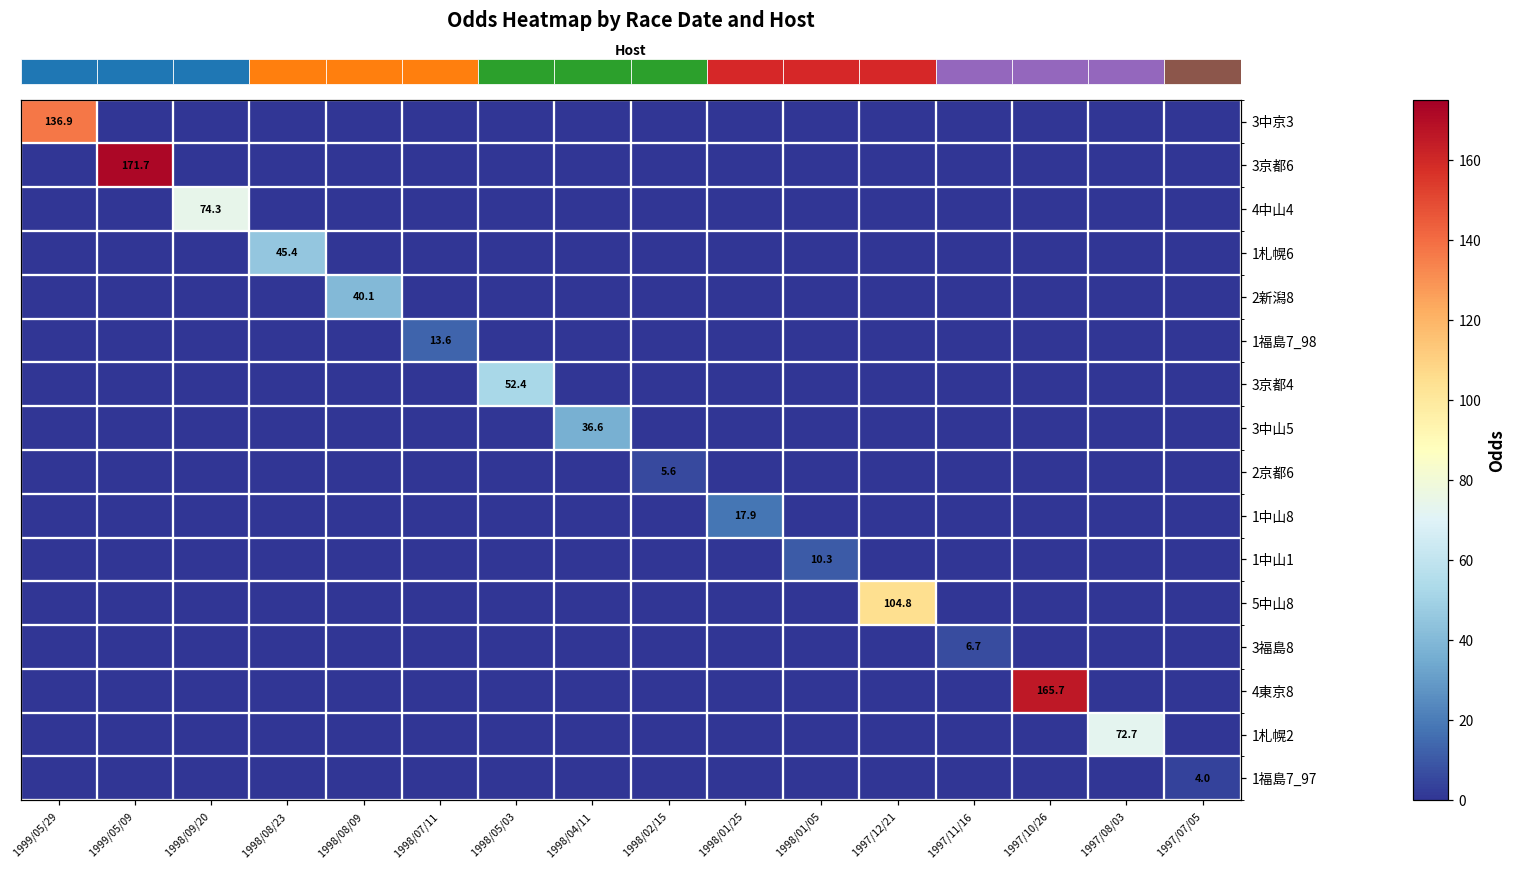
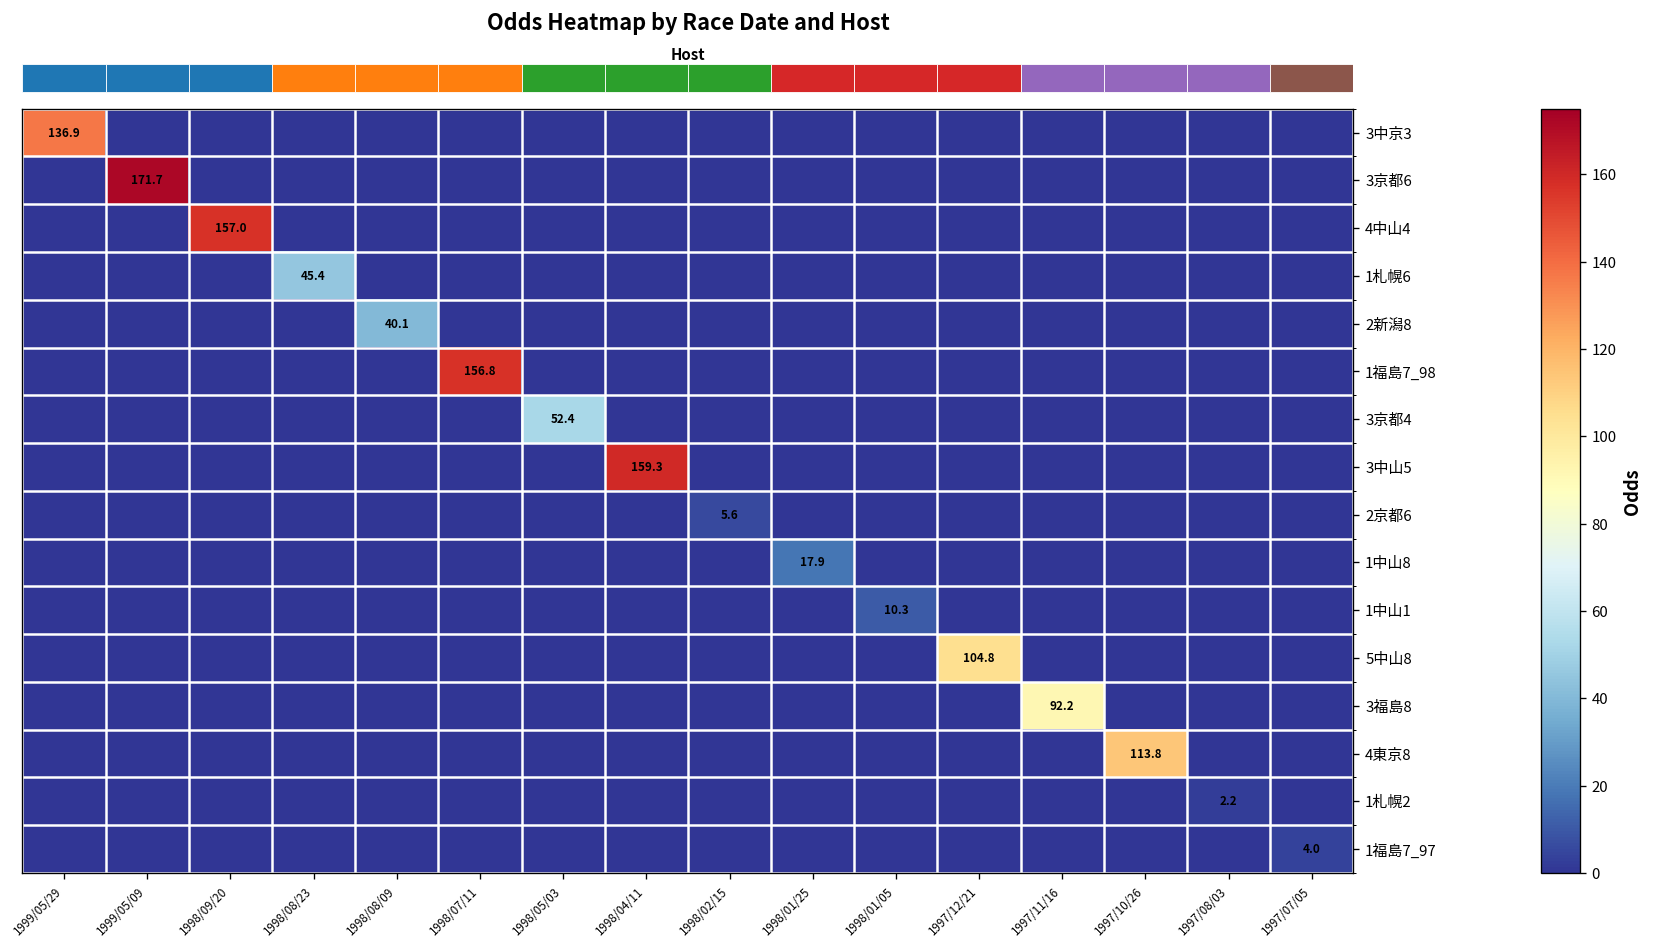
  {
    "3中京3": {
      "1999/05/29": 136.9
    },
    "3京都6": {
      "1999/05/09": 171.7
    },
    "4中山4": {
-     "1998/09/20": 74.3
+     "1998/09/20": 157.0
    },
    "1札幌6": {
      "1998/08/23": 45.4
    },
    "2新潟8": {
      "1998/08/09": 40.1
    },
    "1福島7_98": {
-     "1998/07/11": 13.6
+     "1998/07/11": 156.8
    },
    "3京都4": {
      "1998/05/03": 52.4
    },
    "3中山5": {
-     "1998/04/11": 36.6
+     "1998/04/11": 159.3
    },
    "2京都6": {
      "1998/02/15": 5.6
    },
    "1中山8": {
      "1998/01/25": 17.9
    },
    "1中山1": {
      "1998/01/05": 10.3
    },
    "5中山8": {
      "1997/12/21": 104.8
    },
    "3福島8": {
-     "1997/11/16": 6.7
+     "1997/11/16": 92.2
    },
    "4東京8": {
-     "1997/10/26": 165.7
+     "1997/10/26": 113.8
    },
    "1札幌2": {
-     "1997/08/03": 72.7
+     "1997/08/03": 2.2
    },
    "1福島7_97": {
      "1997/07/05": 4.0
    }
  }
